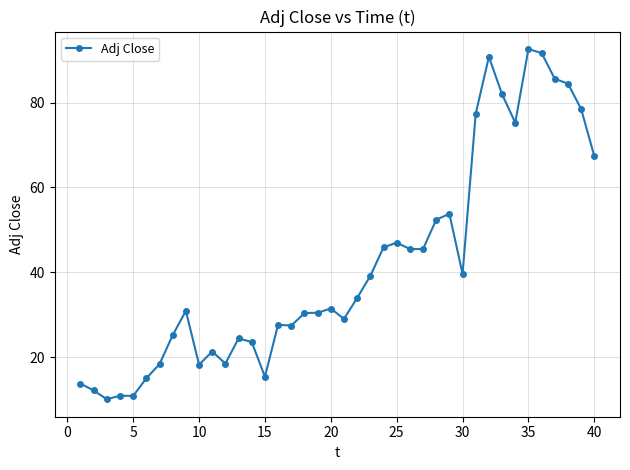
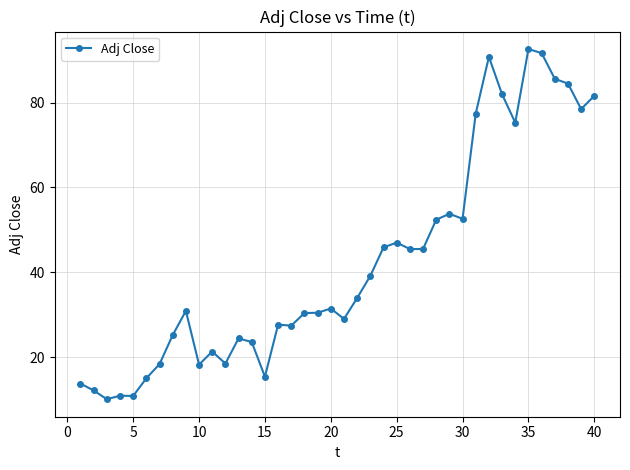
  {
    "5": 11,
    "10": 18,
    "15": 15,
    "20": 31,
    "25": 47,
-   "30": 40,
+   "30": 53,
    "35": 93,
-   "40": 67
+   "40": 82
  }
